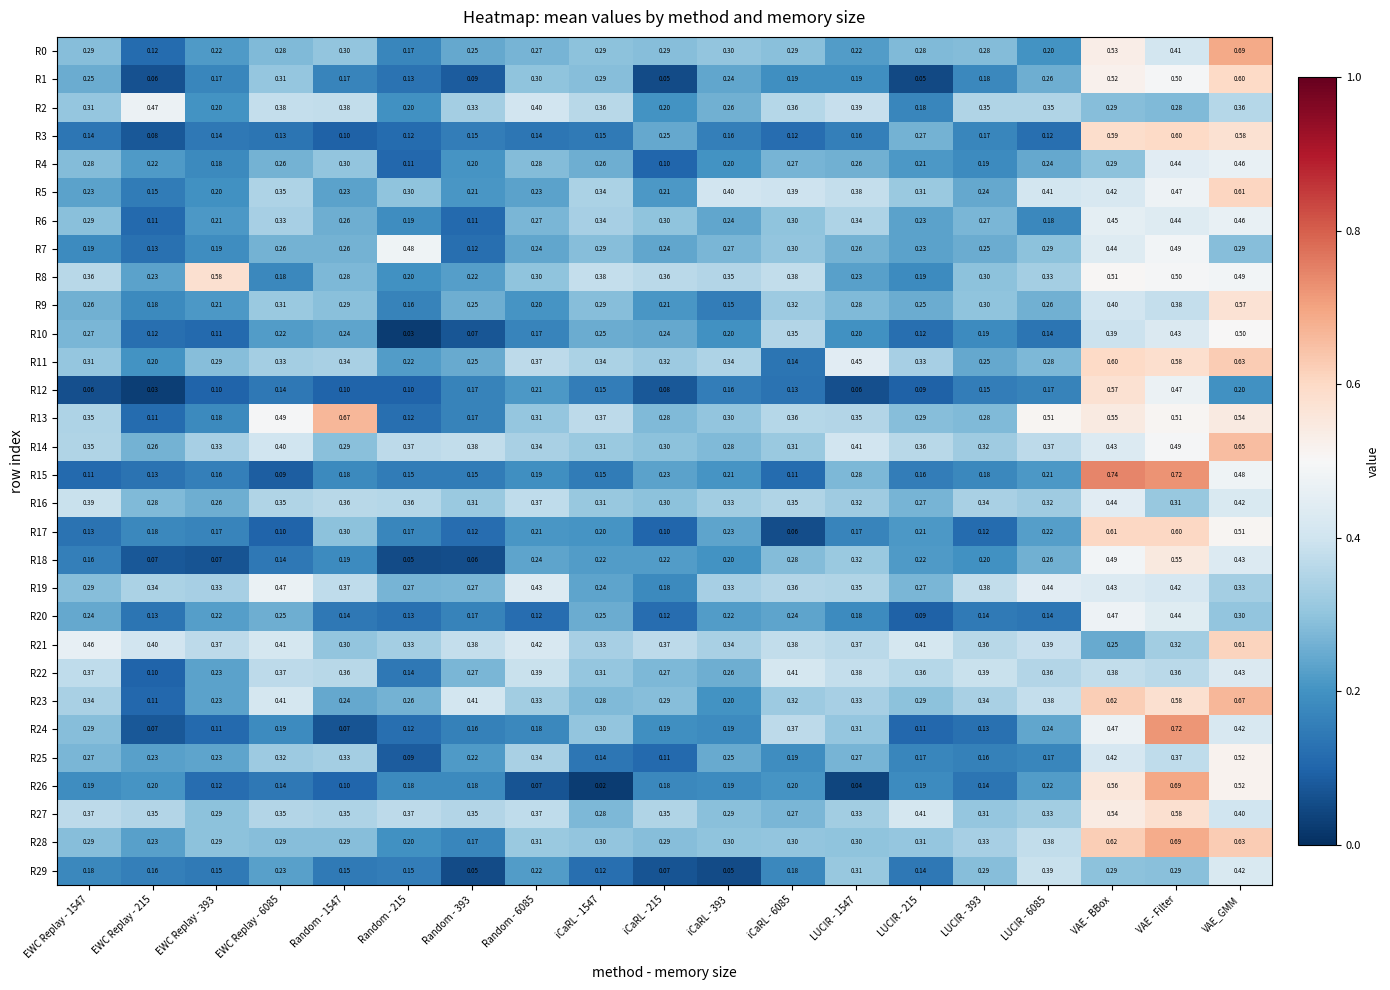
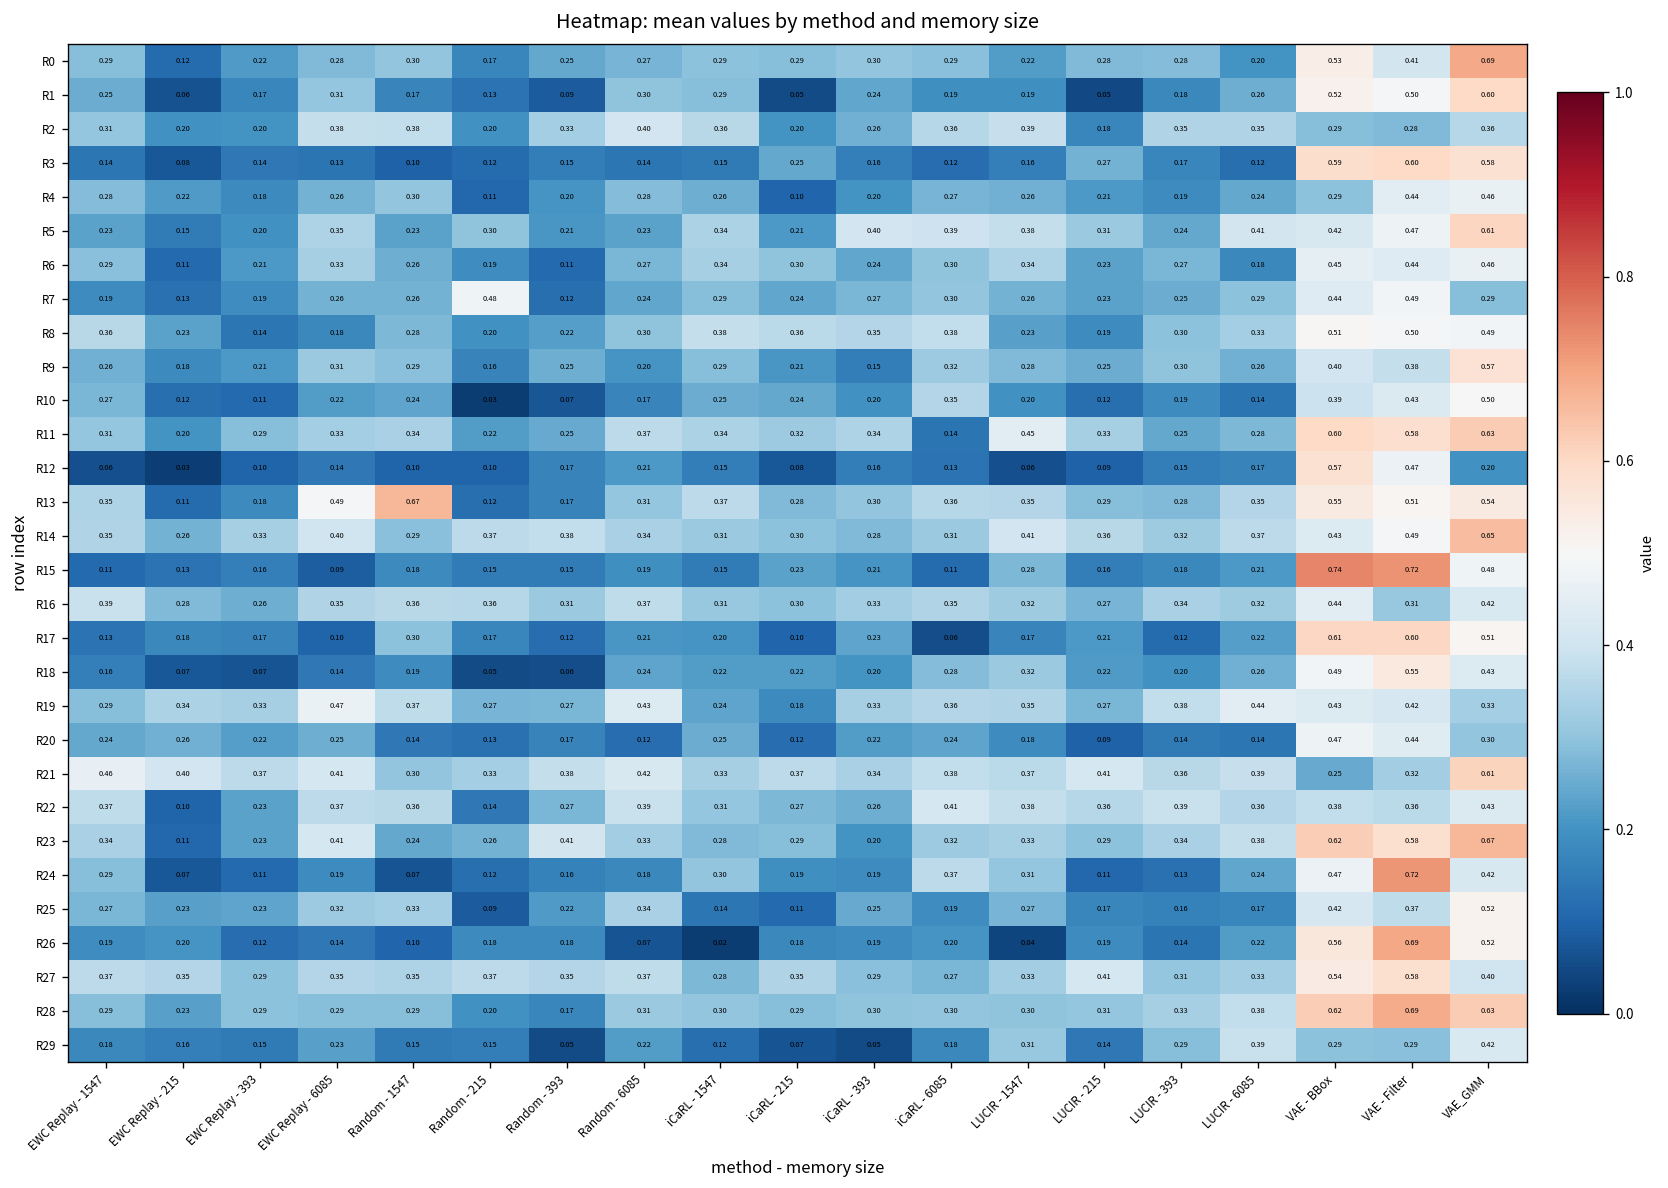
  {
    "R2": {
      "EWC Replay - 1547": 0.31,
-     "EWC Replay - 215": 0.47,
+     "EWC Replay - 215": 0.20,
      "EWC Replay - 393": 0.20,
      "EWC Replay - 6085": 0.38,
      "Random - 1547": 0.38,
      "Random - 215": 0.20,
      "Random - 393": 0.33,
      "Random - 6085": 0.40,
      "iCaRL - 1547": 0.36,
      "iCaRL - 215": 0.20,
      "iCaRL - 393": 0.26,
      "iCaRL - 6085": 0.36,
      "LUCIR - 1547": 0.39,
      "LUCIR - 215": 0.18,
      "LUCIR - 393": 0.35,
      "LUCIR - 6085": 0.35,
      "VAE - BBox": 0.29,
      "VAE - Filter": 0.28,
      "VAE_GMM": 0.36
    },
    "R8": {
      "EWC Replay - 1547": 0.36,
      "EWC Replay - 215": 0.23,
-     "EWC Replay - 393": 0.58,
+     "EWC Replay - 393": 0.14,
      "EWC Replay - 6085": 0.18,
      "Random - 1547": 0.28,
      "Random - 215": 0.20,
      "Random - 393": 0.22,
      "Random - 6085": 0.30,
      "iCaRL - 1547": 0.38,
      "iCaRL - 215": 0.36,
      "iCaRL - 393": 0.35,
      "iCaRL - 6085": 0.38,
      "LUCIR - 1547": 0.23,
      "LUCIR - 215": 0.19,
      "LUCIR - 393": 0.30,
      "LUCIR - 6085": 0.33,
      "VAE - BBox": 0.51,
      "VAE - Filter": 0.50,
      "VAE_GMM": 0.49
    },
    "R13": {
      "EWC Replay - 1547": 0.35,
      "EWC Replay - 215": 0.11,
      "EWC Replay - 393": 0.18,
      "EWC Replay - 6085": 0.49,
      "Random - 1547": 0.67,
      "Random - 215": 0.12,
      "Random - 393": 0.17,
      "Random - 6085": 0.31,
      "iCaRL - 1547": 0.37,
      "iCaRL - 215": 0.28,
      "iCaRL - 393": 0.30,
      "iCaRL - 6085": 0.36,
      "LUCIR - 1547": 0.35,
      "LUCIR - 215": 0.29,
      "LUCIR - 393": 0.28,
-     "LUCIR - 6085": 0.51,
+     "LUCIR - 6085": 0.35,
      "VAE - BBox": 0.55,
      "VAE - Filter": 0.51,
      "VAE_GMM": 0.54
    },
    "R20": {
      "EWC Replay - 1547": 0.24,
-     "EWC Replay - 215": 0.13,
+     "EWC Replay - 215": 0.26,
      "EWC Replay - 393": 0.22,
      "EWC Replay - 6085": 0.25,
      "Random - 1547": 0.14,
      "Random - 215": 0.13,
      "Random - 393": 0.17,
      "Random - 6085": 0.12,
      "iCaRL - 1547": 0.25,
      "iCaRL - 215": 0.12,
      "iCaRL - 393": 0.22,
      "iCaRL - 6085": 0.24,
      "LUCIR - 1547": 0.18,
      "LUCIR - 215": 0.09,
      "LUCIR - 393": 0.14,
      "LUCIR - 6085": 0.14,
      "VAE - BBox": 0.47,
      "VAE - Filter": 0.44,
      "VAE_GMM": 0.30
    }
  }
